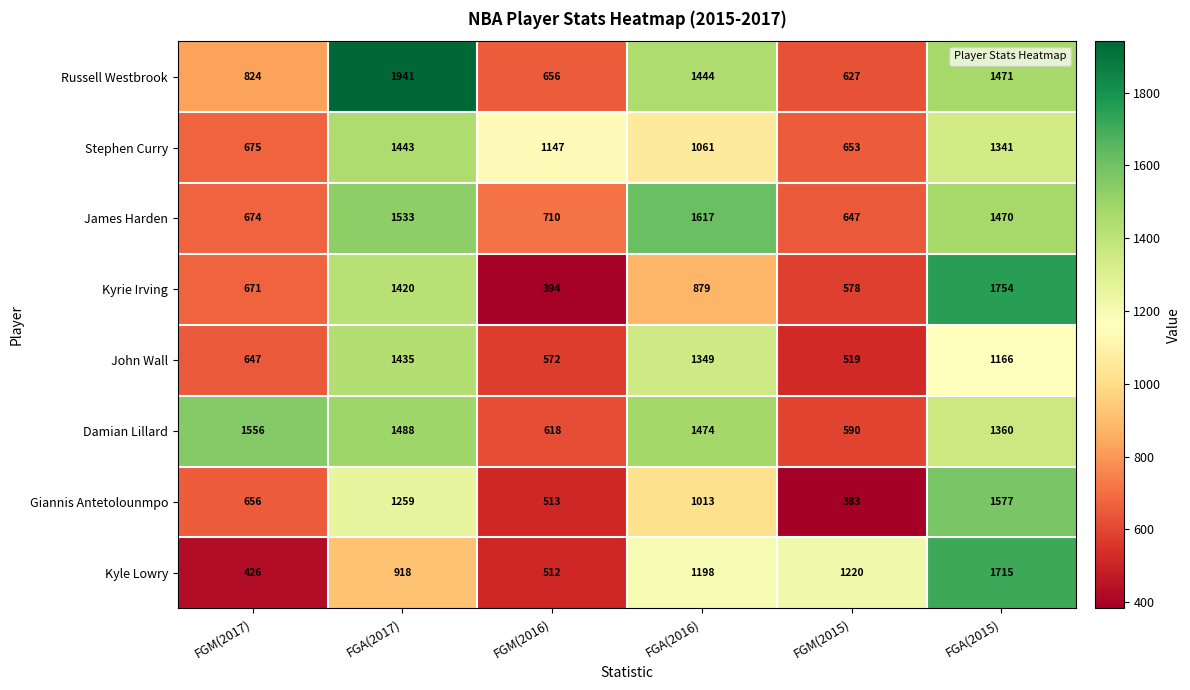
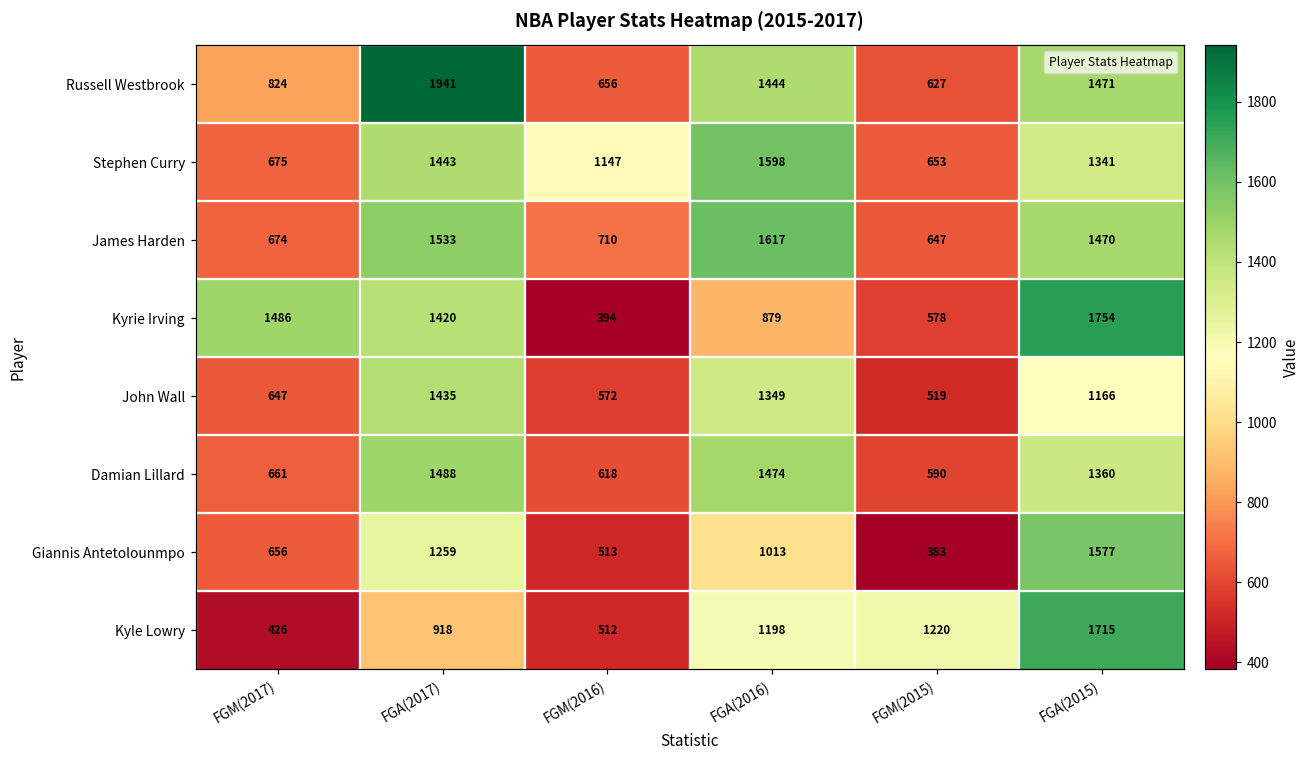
  {
    "Russell Westbrook": {
      "FGM(2017)": 824,
      "FGA(2017)": 1941,
      "FGM(2016)": 656,
      "FGA(2016)": 1444,
      "FGM(2015)": 627,
      "FGA(2015)": 1471
    },
    "Stephen Curry": {
      "FGM(2017)": 675,
      "FGA(2017)": 1443,
      "FGM(2016)": 1147,
-     "FGA(2016)": 1061,
+     "FGA(2016)": 1598,
      "FGM(2015)": 653,
      "FGA(2015)": 1341
    },
    "James Harden": {
      "FGM(2017)": 674,
      "FGA(2017)": 1533,
      "FGM(2016)": 710,
      "FGA(2016)": 1617,
      "FGM(2015)": 647,
      "FGA(2015)": 1470
    },
    "Kyrie Irving": {
-     "FGM(2017)": 671,
+     "FGM(2017)": 1486,
      "FGA(2017)": 1420,
      "FGM(2016)": 394,
      "FGA(2016)": 879,
      "FGM(2015)": 578,
      "FGA(2015)": 1754
    },
    "John Wall": {
      "FGM(2017)": 647,
      "FGA(2017)": 1435,
      "FGM(2016)": 572,
      "FGA(2016)": 1349,
      "FGM(2015)": 519,
      "FGA(2015)": 1166
    },
    "Damian Lillard": {
-     "FGM(2017)": 1556,
+     "FGM(2017)": 661,
      "FGA(2017)": 1488,
      "FGM(2016)": 618,
      "FGA(2016)": 1474,
      "FGM(2015)": 590,
      "FGA(2015)": 1360
    },
    "Giannis Antetolounmpo": {
      "FGM(2017)": 656,
      "FGA(2017)": 1259,
      "FGM(2016)": 513,
      "FGA(2016)": 1013,
      "FGM(2015)": 383,
      "FGA(2015)": 1577
    },
    "Kyle Lowry": {
      "FGM(2017)": 426,
      "FGA(2017)": 918,
      "FGM(2016)": 512,
      "FGA(2016)": 1198,
      "FGM(2015)": 1220,
      "FGA(2015)": 1715
    }
  }
